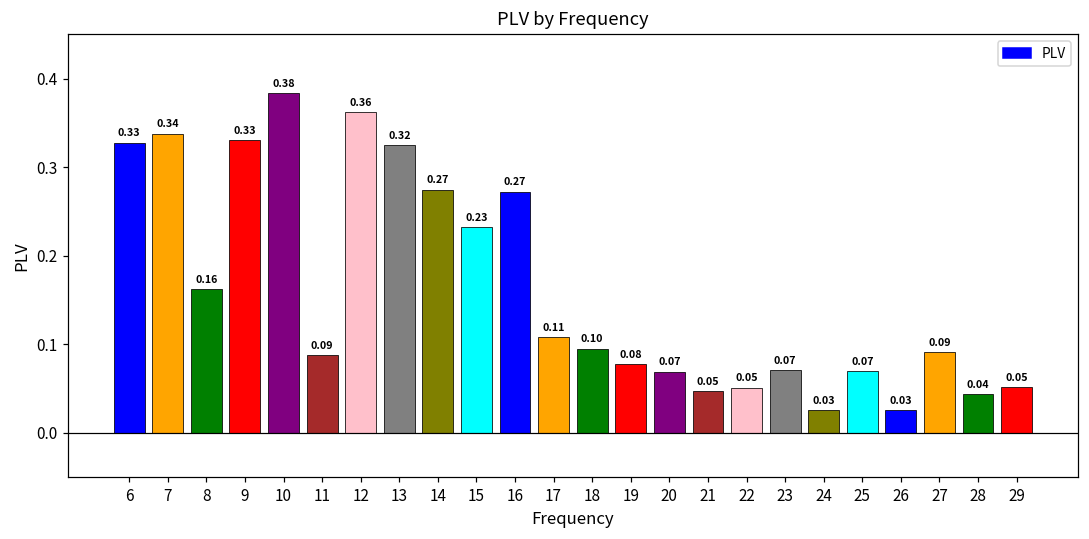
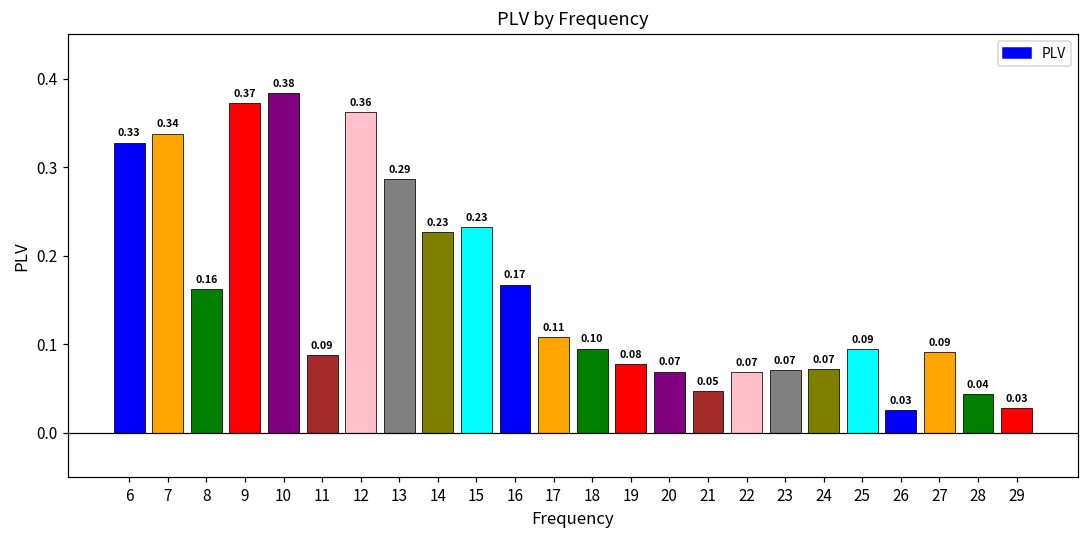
  {
    "6": 0.33,
    "7": 0.34,
    "8": 0.16,
-   "9": 0.33,
+   "9": 0.37,
    "10": 0.38,
    "11": 0.09,
    "12": 0.36,
-   "13": 0.32,
-   "14": 0.27,
+   "13": 0.29,
+   "14": 0.23,
    "15": 0.23,
-   "16": 0.27,
+   "16": 0.17,
    "17": 0.11,
    "18": 0.10,
    "19": 0.08,
    "20": 0.07,
    "21": 0.05,
-   "22": 0.05,
+   "22": 0.07,
    "23": 0.07,
-   "24": 0.03,
-   "25": 0.07,
+   "24": 0.07,
+   "25": 0.09,
    "26": 0.03,
    "27": 0.09,
    "28": 0.04,
-   "29": 0.05
+   "29": 0.03
  }
